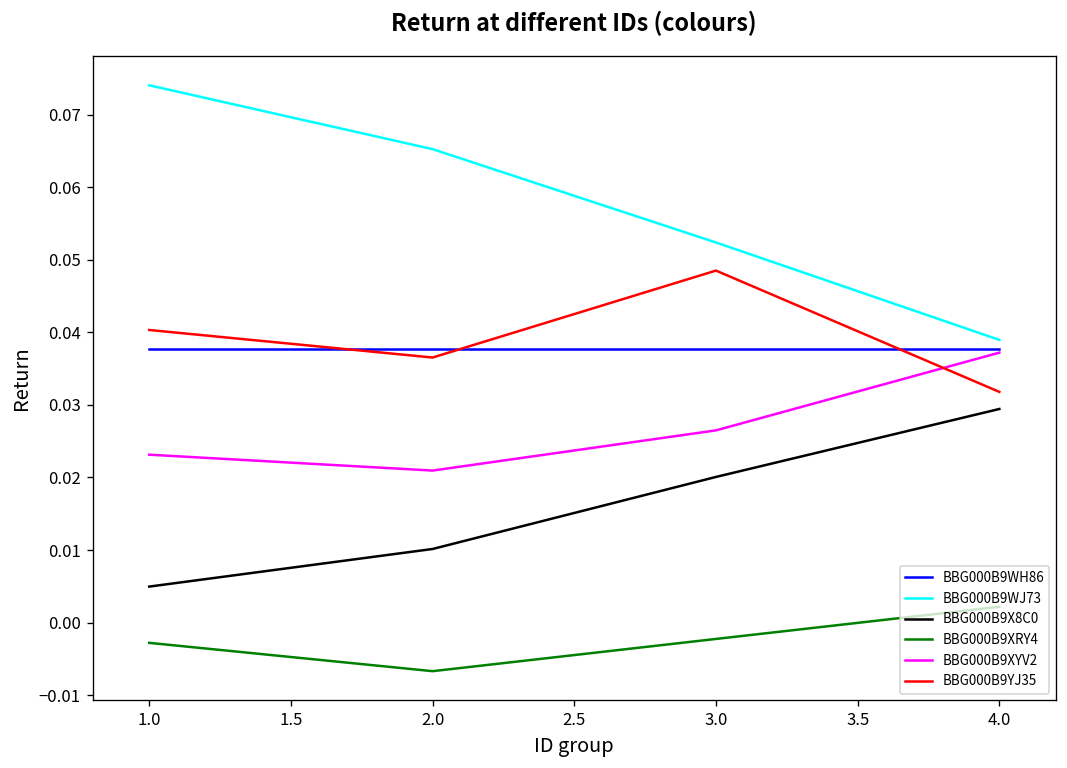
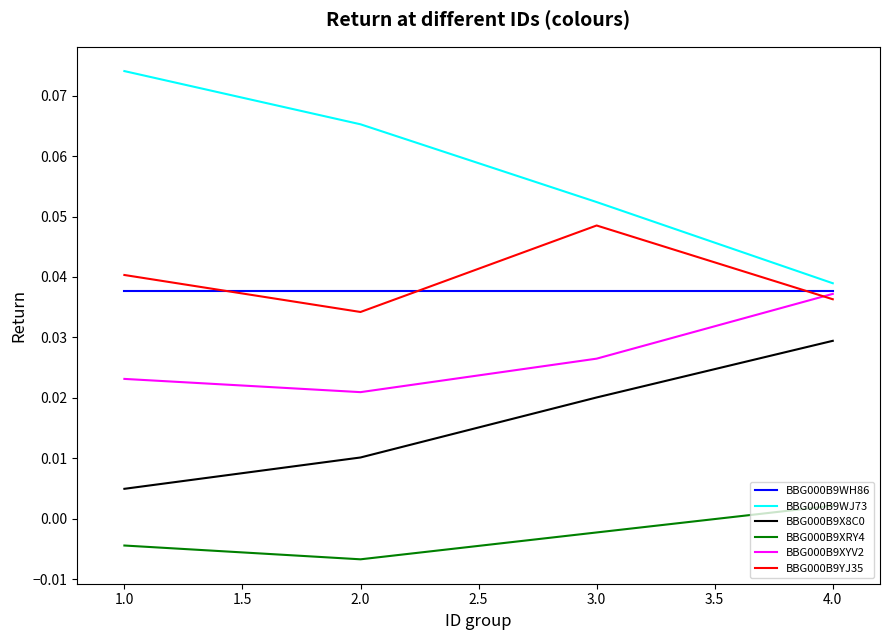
  {
    "BBG000B9WH86": {
      "1.0": 0.038,
      "2.0": 0.038,
      "3.0": 0.038,
      "4.0": 0.038
    },
    "BBG000B9WJ73": {
      "1.0": 0.074,
      "2.0": 0.065,
      "3.0": 0.052,
      "4.0": 0.039
    },
    "BBG000B9X8C0": {
      "1.0": 0.005,
      "2.0": 0.010,
      "3.0": 0.020,
      "4.0": 0.029
    },
    "BBG000B9XRY4": {
-     "1.0": -0.003,
+     "1.0": -0.004,
      "2.0": -0.007,
      "3.0": -0.002
    },
    "BBG000B9XYV2": {
      "1.0": 0.023,
      "2.0": 0.021,
      "3.0": 0.026,
      "4.0": 0.037
    },
    "BBG000B9YJ35": {
      "1.0": 0.040,
-     "2.0": 0.037,
+     "2.0": 0.034,
      "3.0": 0.049,
-     "4.0": 0.032
+     "4.0": 0.036
    }
  }
